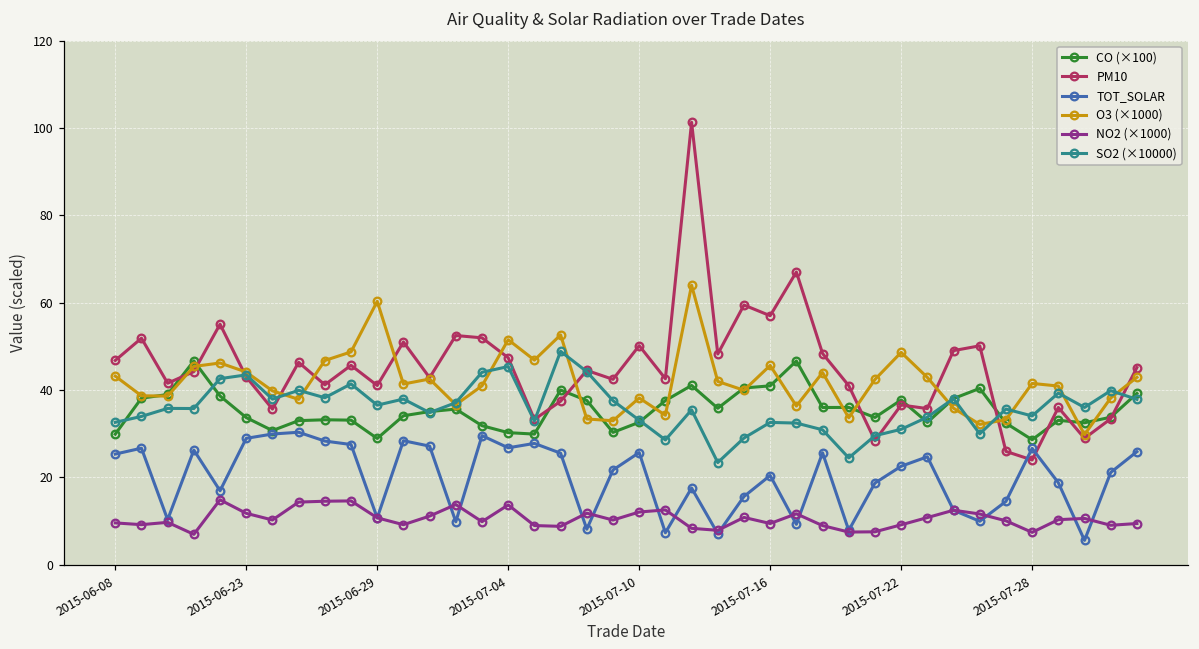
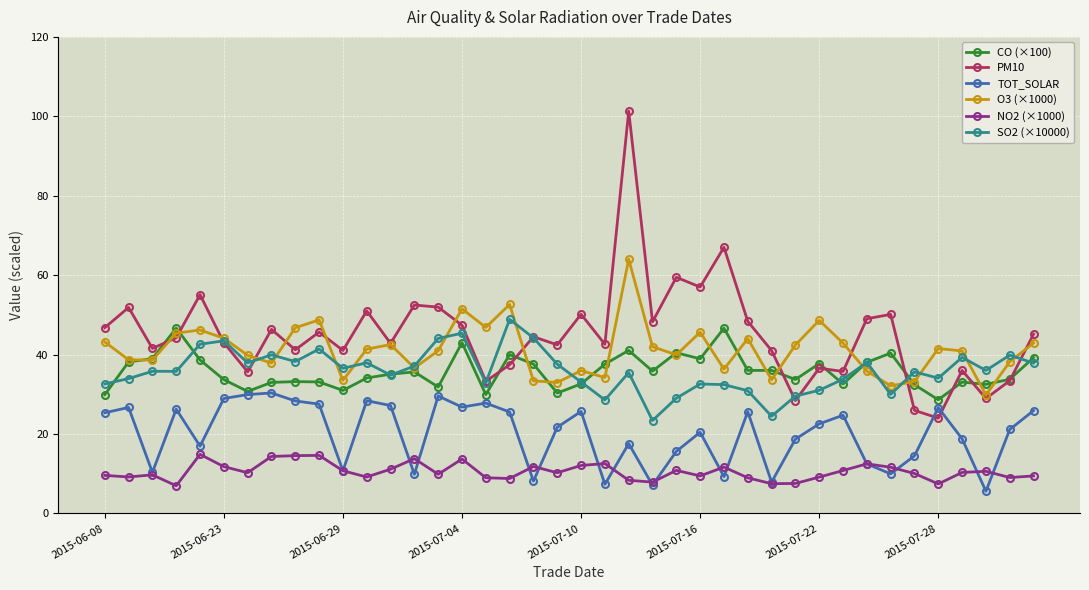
  {
    "CO (×100)": {
      "2015-06-08": 30,
      "2015-06-23": 34,
-     "2015-06-29": 29,
-     "2015-07-04": 30,
-     "2015-07-16": 41,
+     "2015-06-29": 31,
+     "2015-07-04": 43,
+     "2015-07-16": 39,
      "2015-07-22": 38,
      "2015-07-28": 29
    },
    "O3 (×1000)": {
      "2015-06-08": 43,
      "2015-06-23": 44,
-     "2015-06-29": 60,
+     "2015-06-29": 34,
      "2015-07-04": 52,
-     "2015-07-10": 38,
+     "2015-07-10": 36,
      "2015-07-16": 46,
      "2015-07-22": 49,
      "2015-07-28": 42
    }
  }
